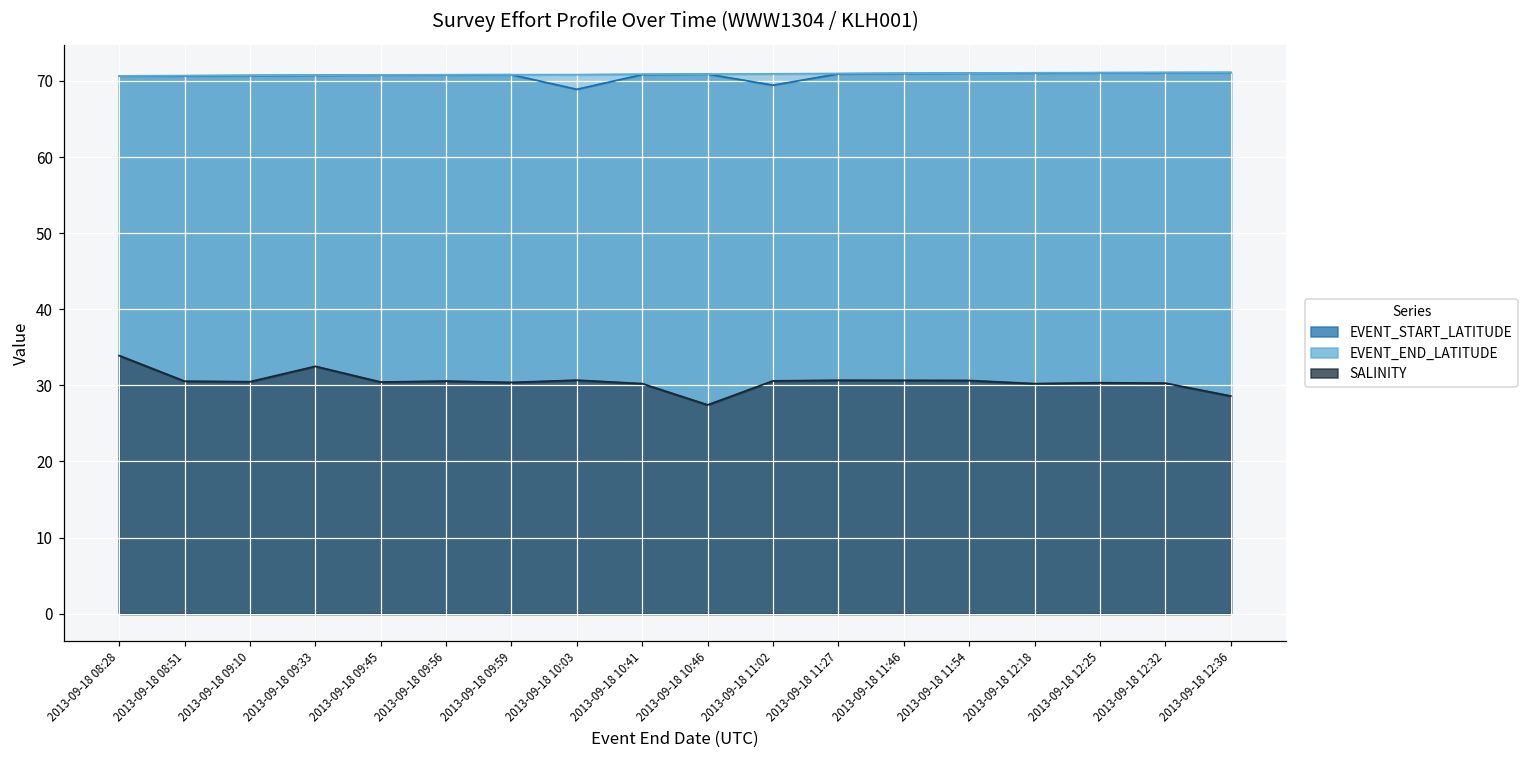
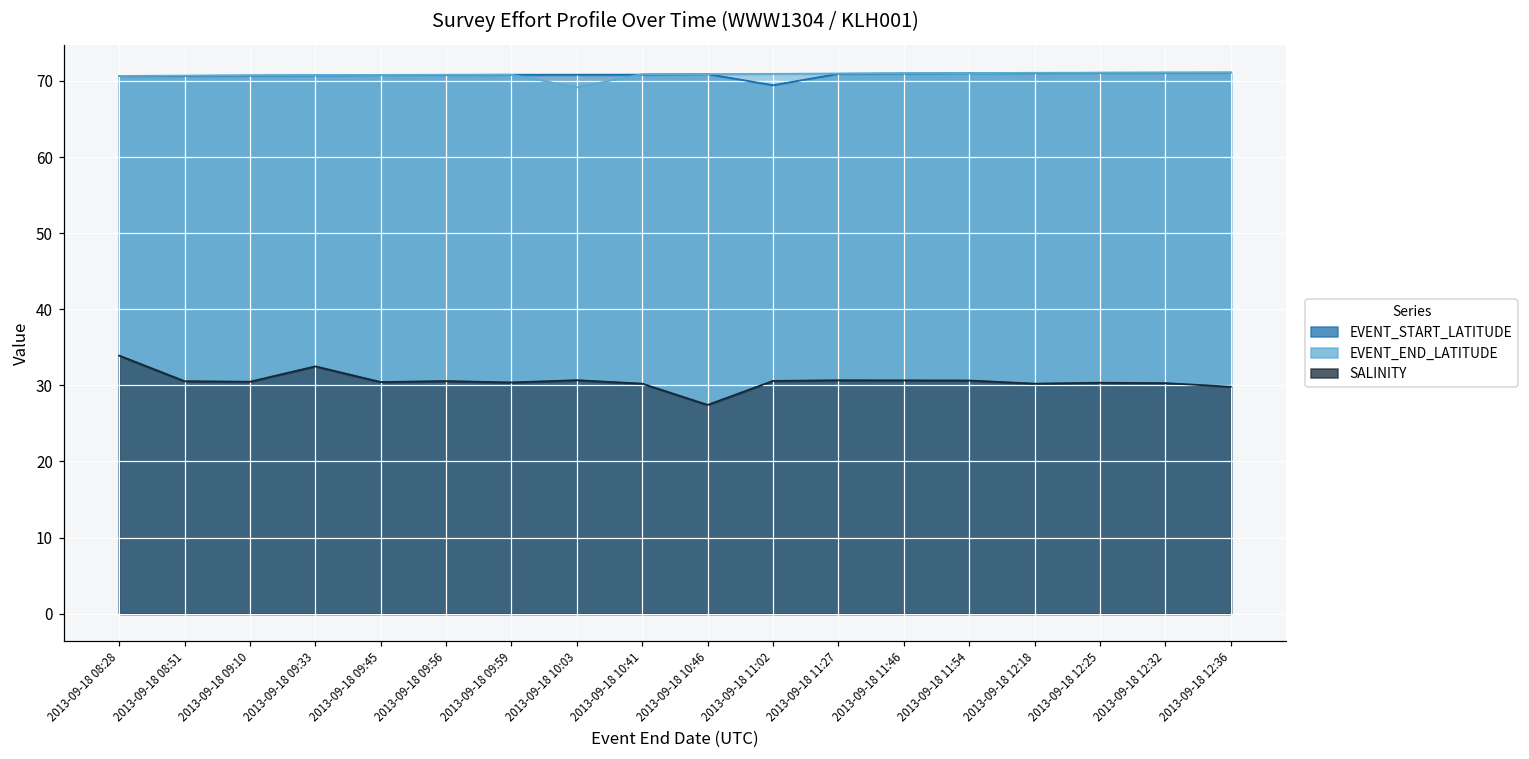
  {
    "EVENT_START_LATITUDE": {
-     "2013-09-18 10:03": 69,
+     "2013-09-18 10:03": 71,
      "2013-09-18 11:02": 69
    },
    "EVENT_END_LATITUDE": {
-     "2013-09-18 10:03": 71,
+     "2013-09-18 10:03": 69,
      "2013-09-18 11:02": 71
    },
    "SALINITY": {
      "2013-09-18 08:28": 34,
      "2013-09-18 08:51": 31,
      "2013-09-18 09:10": 30,
      "2013-09-18 09:33": 32,
      "2013-09-18 09:45": 30,
      "2013-09-18 09:56": 31,
      "2013-09-18 09:59": 30,
      "2013-09-18 10:03": 31,
      "2013-09-18 10:41": 30,
      "2013-09-18 10:46": 27,
      "2013-09-18 11:02": 31,
      "2013-09-18 11:27": 31,
      "2013-09-18 11:46": 31,
      "2013-09-18 11:54": 31,
      "2013-09-18 12:18": 30,
      "2013-09-18 12:25": 30,
      "2013-09-18 12:32": 30,
-     "2013-09-18 12:36": 29
+     "2013-09-18 12:36": 30
    }
  }
